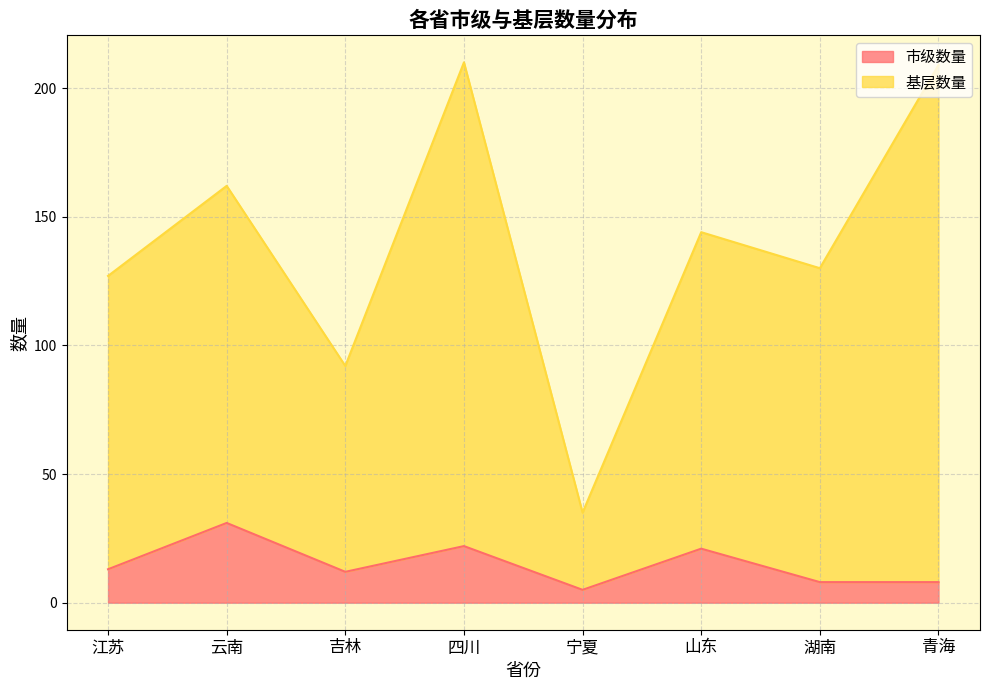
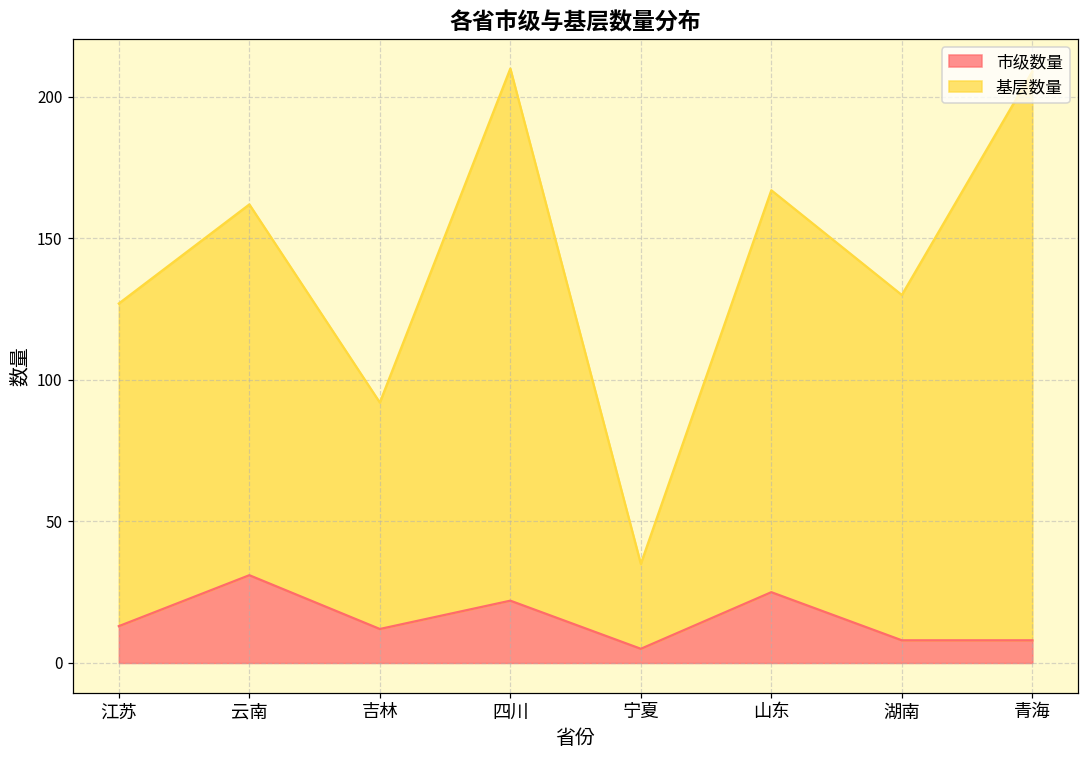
  {
    "市级数量": {
      "江苏": 13,
      "云南": 31,
      "吉林": 12,
      "四川": 22,
      "宁夏": 5,
-     "山东": 21,
+     "山东": 25,
      "湖南": 8,
      "青海": 8
    },
    "基层数量": {
      "江苏": 114,
      "云南": 131,
      "吉林": 80,
      "四川": 188,
      "宁夏": 30,
-     "山东": 123,
+     "山东": 142,
      "湖南": 122
    }
  }
